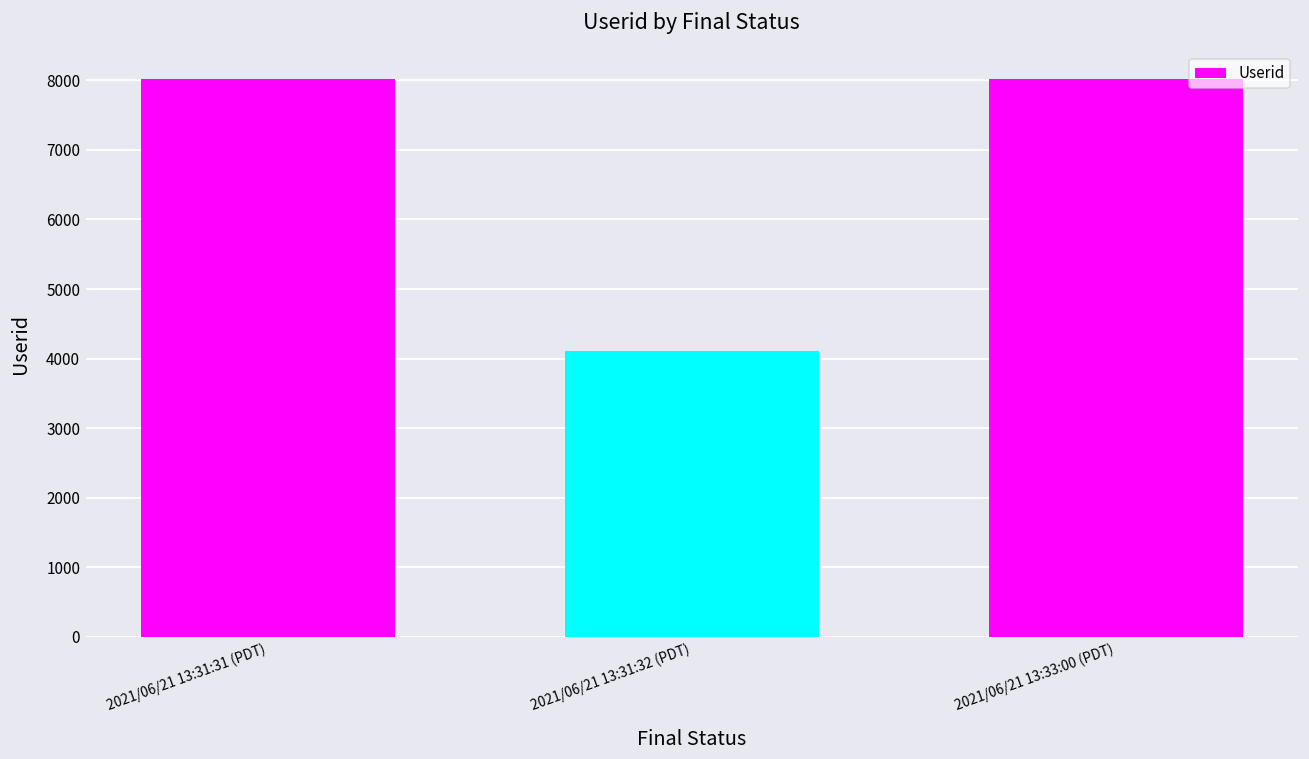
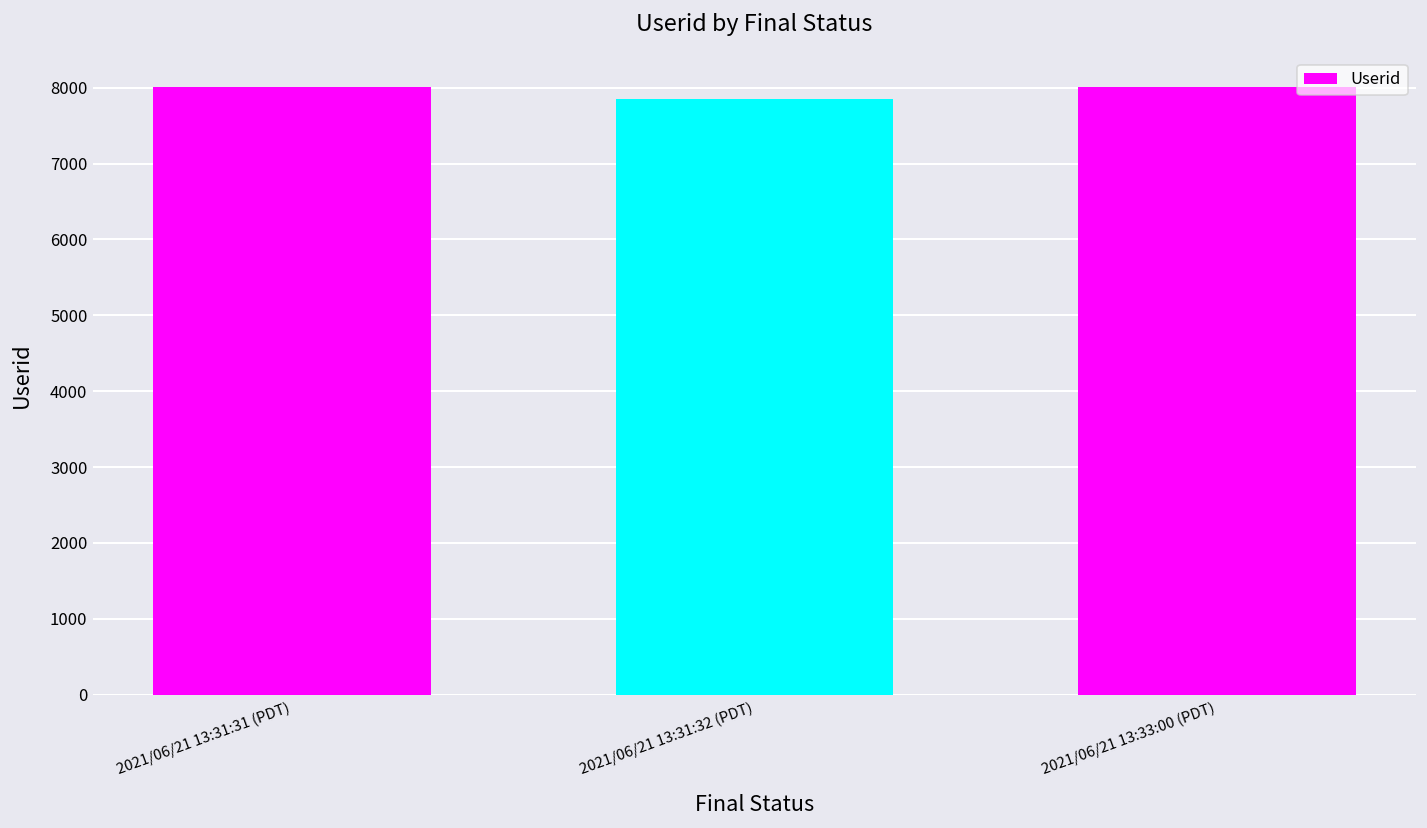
  {
    "2021/06/21 13:31:31 (PDT)": 8000,
-   "2021/06/21 13:31:32 (PDT)": 4100,
+   "2021/06/21 13:31:32 (PDT)": 7800,
    "2021/06/21 13:33:00 (PDT)": 8000
  }
